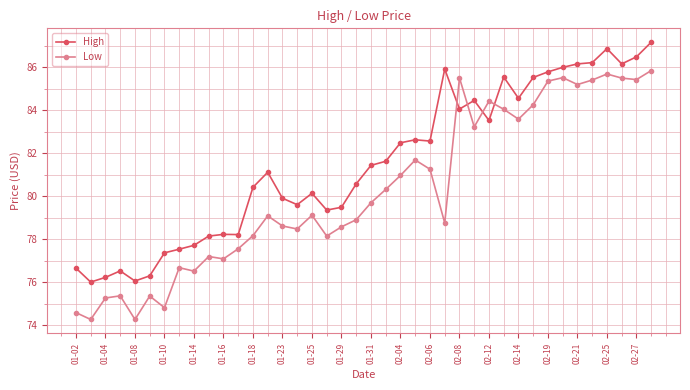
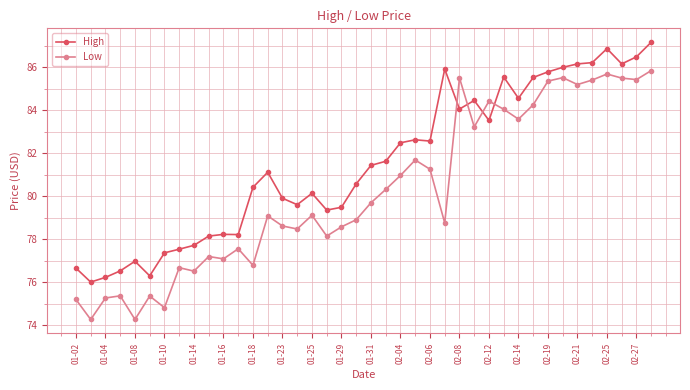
  {
    "High": {
      "01-02": 76.7,
      "01-04": 76.2,
-     "01-08": 76.1,
+     "01-08": 77.0,
      "01-10": 77.4,
      "01-14": 77.7,
      "01-16": 78.2,
      "01-18": 80.4,
      "01-23": 79.9,
      "01-25": 80.1,
      "01-29": 79.5,
      "01-31": 81.4,
      "02-04": 82.5,
      "02-06": 82.6,
      "02-08": 84.1,
      "02-12": 83.5,
      "02-14": 84.6,
      "02-19": 85.8,
      "02-21": 86.2,
      "02-25": 86.9,
      "02-27": 86.5
    },
    "Low": {
-     "01-02": 74.6,
+     "01-02": 75.2,
      "01-04": 75.3,
      "01-08": 74.3,
      "01-10": 74.8,
      "01-14": 76.5,
      "01-16": 77.1,
-     "01-18": 78.2,
+     "01-18": 76.8,
      "01-23": 78.6,
      "01-25": 79.1,
      "01-29": 78.6,
      "01-31": 79.7,
      "02-04": 81.0,
      "02-06": 81.3,
      "02-08": 85.5,
      "02-12": 84.4,
      "02-14": 83.6,
      "02-19": 85.4,
      "02-21": 85.2,
      "02-25": 85.7,
      "02-27": 85.4
    }
  }
